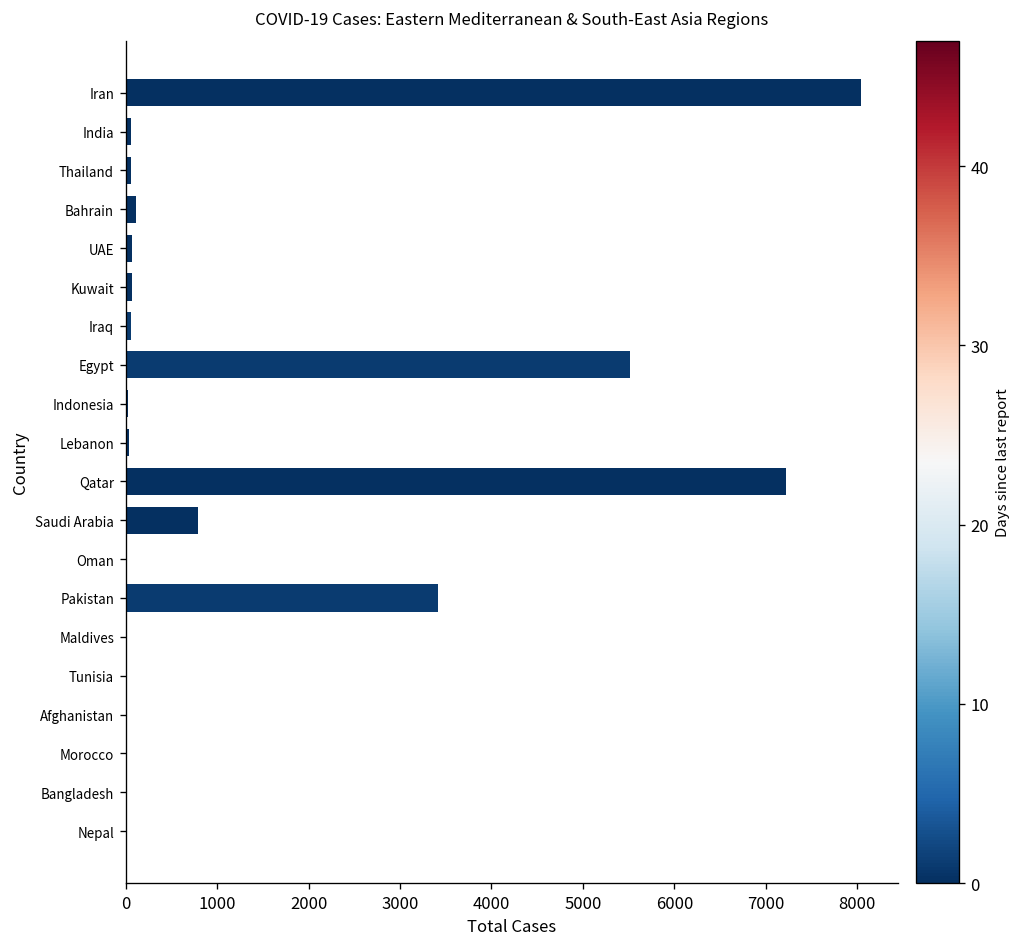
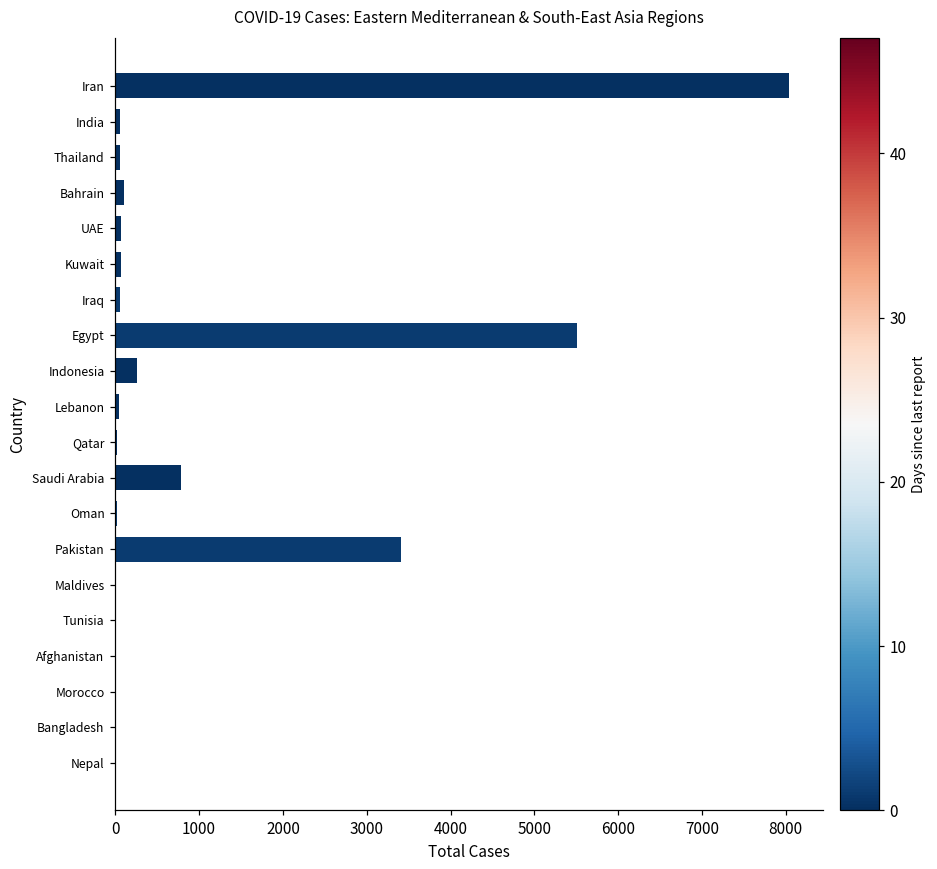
  {
    "Iran": 8000,
    "India": 100,
    "Thailand": 100,
    "Bahrain": 100,
    "UAE": 100,
    "Kuwait": 100,
    "Iraq": 100,
    "Egypt": 5500,
-   "Indonesia": 0,
+   "Indonesia": 300,
    "Lebanon": 0,
-   "Qatar": 7200,
+   "Qatar": 0,
    "Saudi Arabia": 800,
    "Pakistan": 3400
  }
